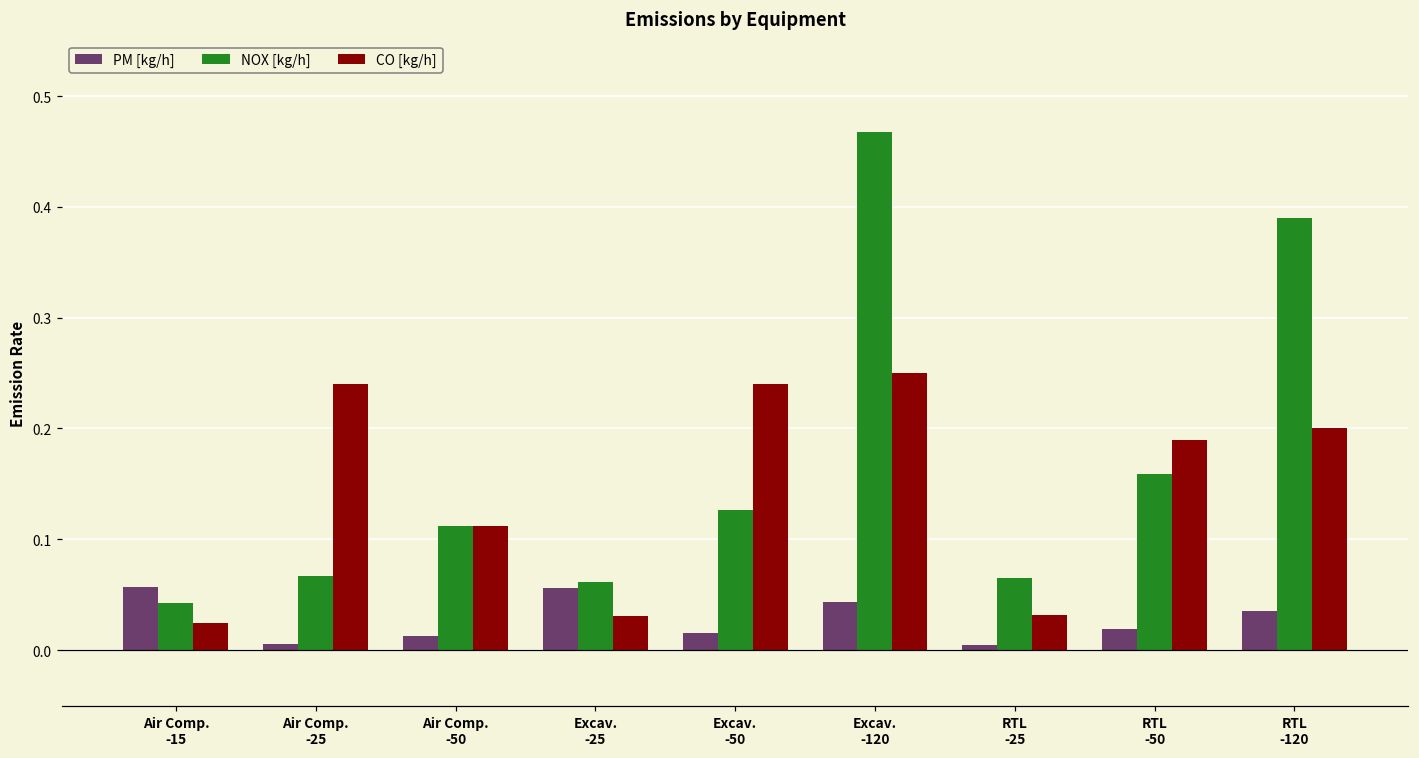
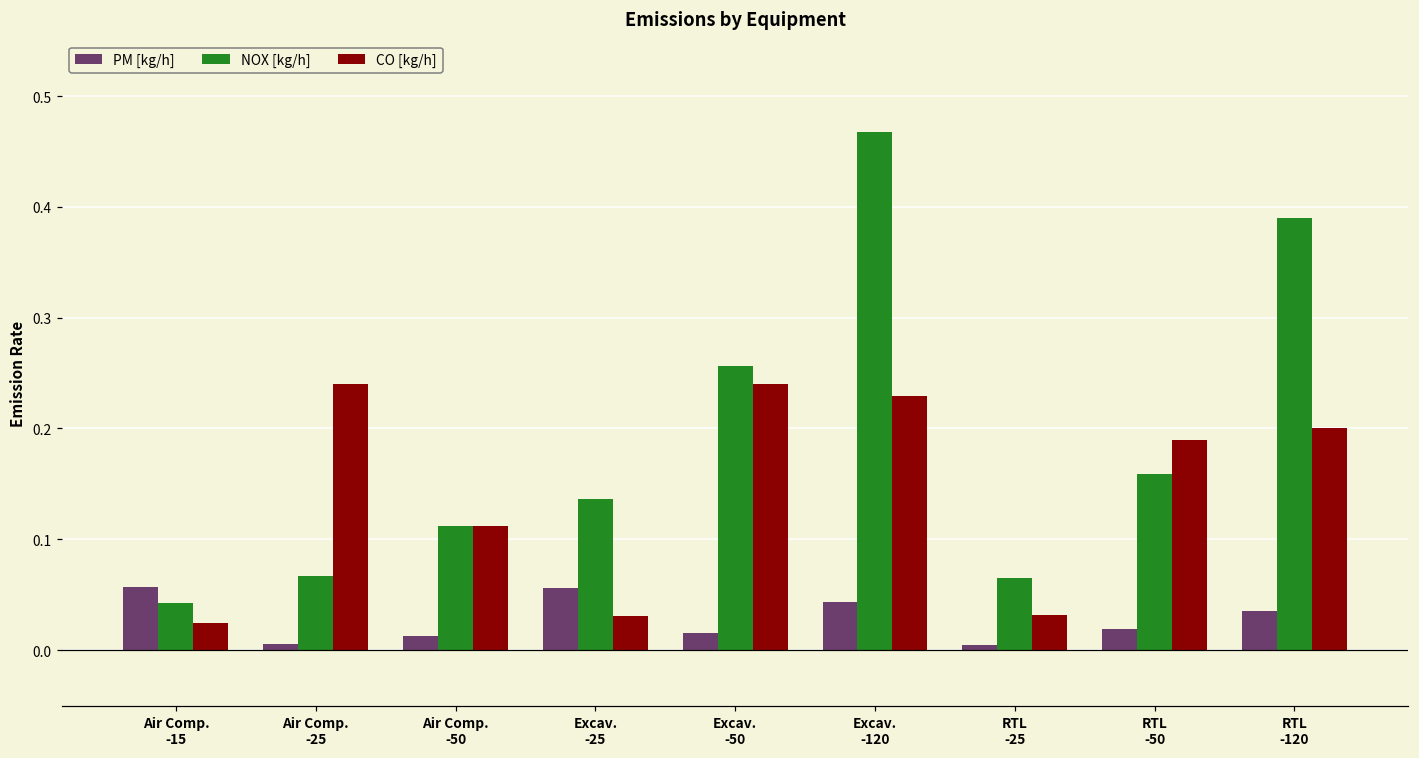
  {
    "PM [kg/h]": {
      "Air Comp. -15": 0.057,
      "Air Comp. -25": 0.005,
      "Air Comp. -50": 0.013,
      "Excav. -25": 0.056,
      "Excav. -50": 0.015,
      "Excav. -120": 0.044,
      "RTL -25": 0.004,
      "RTL -50": 0.019,
      "RTL -120": 0.035
    },
    "NOX [kg/h]": {
      "Air Comp. -15": 0.042,
      "Air Comp. -25": 0.067,
      "Air Comp. -50": 0.112,
-     "Excav. -25": 0.061,
-     "Excav. -50": 0.126,
+     "Excav. -25": 0.136,
+     "Excav. -50": 0.256,
      "Excav. -120": 0.467,
      "RTL -25": 0.065,
      "RTL -50": 0.159,
      "RTL -120": 0.390
    },
    "CO [kg/h]": {
      "Air Comp. -15": 0.024,
      "Air Comp. -25": 0.240,
      "Air Comp. -50": 0.112,
      "Excav. -25": 0.031,
      "Excav. -50": 0.241,
-     "Excav. -120": 0.250,
+     "Excav. -120": 0.230,
      "RTL -25": 0.032,
      "RTL -50": 0.189,
      "RTL -120": 0.200
    }
  }
